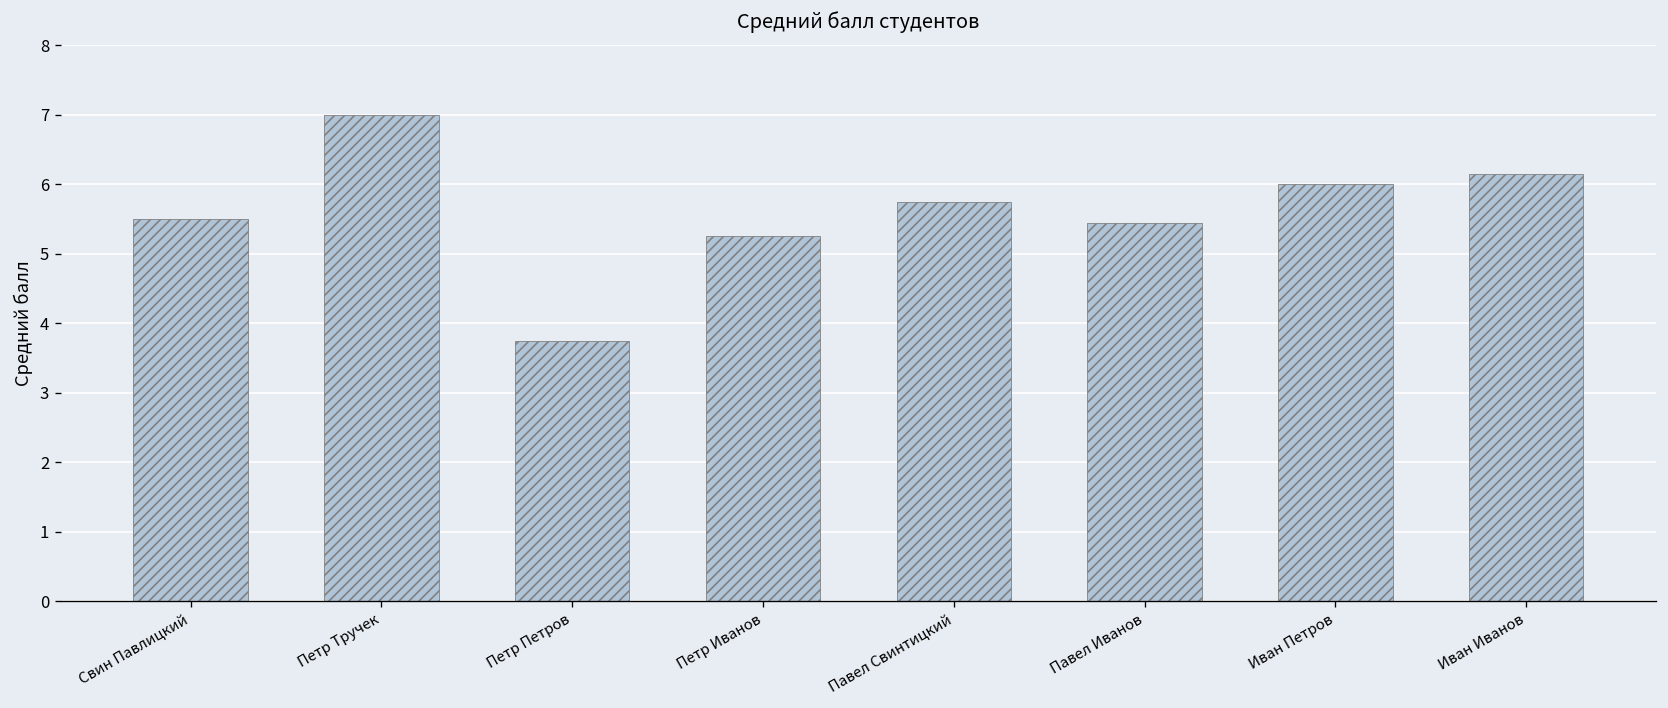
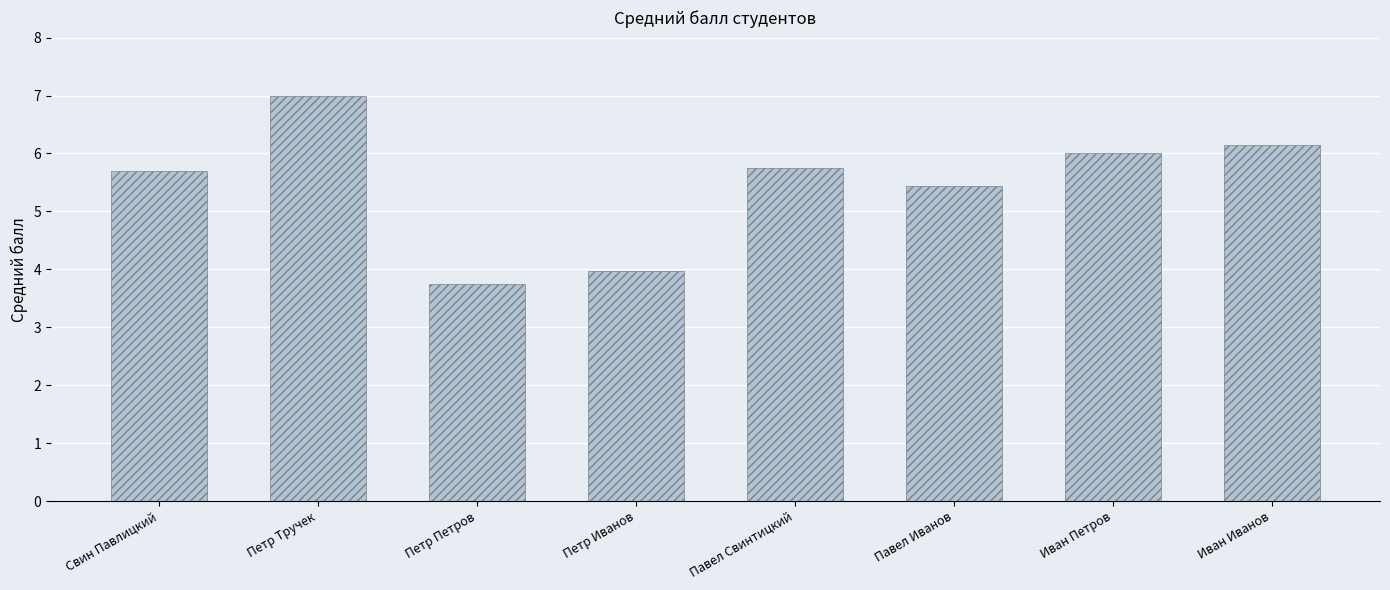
  {
-   "Свин Павлицкий": 5.5,
+   "Свин Павлицкий": 5.7,
    "Петр Тручек": 7.0,
    "Петр Петров": 3.8,
-   "Петр Иванов": 5.3,
+   "Петр Иванов": 4.0,
    "Павел Свинтицкий": 5.8,
    "Павел Иванов": 5.4,
    "Иван Петров": 6.0,
    "Иван Иванов": 6.1
  }
